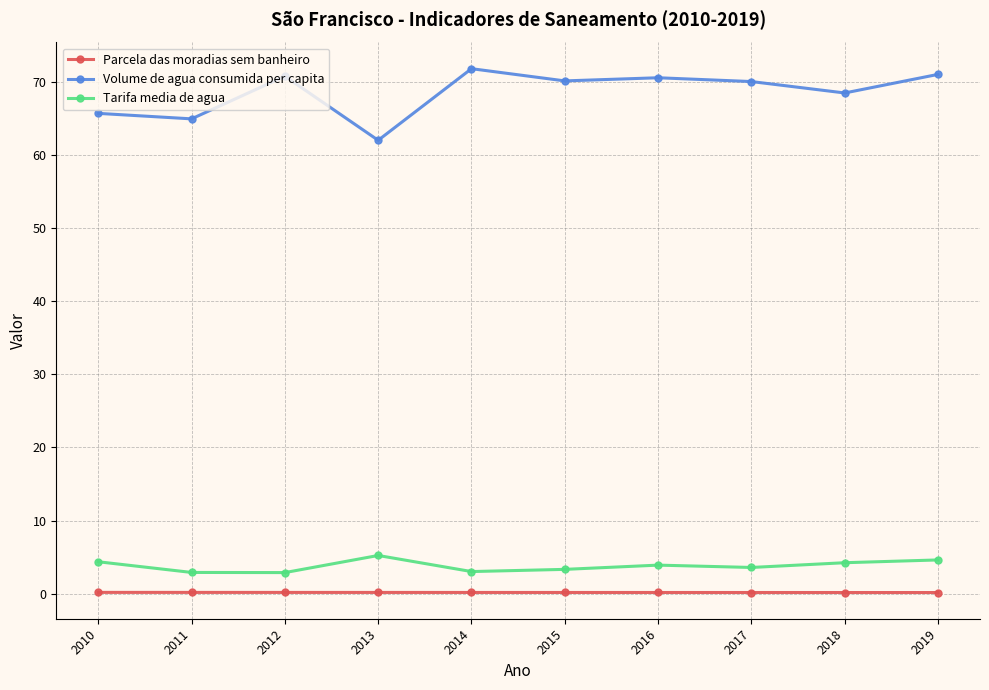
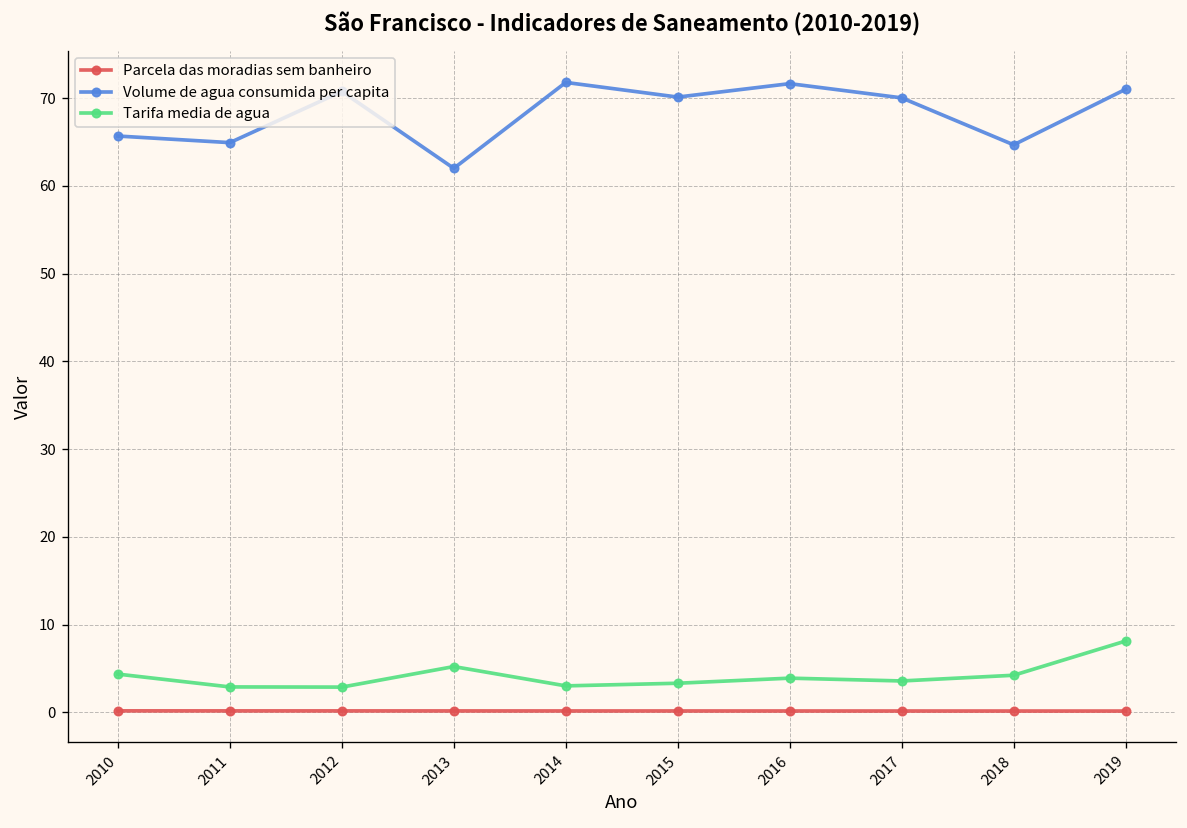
  {
    "Parcela das moradias sem banheiro": {
      "2010": 0,
      "2011": 0,
      "2012": 0,
      "2013": 0,
      "2014": 0,
      "2015": 0,
      "2016": 0,
      "2017": 0,
      "2018": 0,
      "2019": 0
    },
    "Volume de agua consumida per capita": {
      "2010": 66,
      "2011": 65,
      "2013": 62,
      "2014": 72,
      "2015": 70,
-     "2016": 71,
+     "2016": 72,
      "2017": 70,
-     "2018": 68,
+     "2018": 65,
      "2019": 71
    },
    "Tarifa media de agua": {
      "2010": 4,
      "2011": 3,
      "2012": 3,
      "2013": 5,
      "2014": 3,
      "2015": 3,
      "2016": 4,
      "2017": 4,
      "2018": 4,
-     "2019": 5
+     "2019": 8
    }
  }
